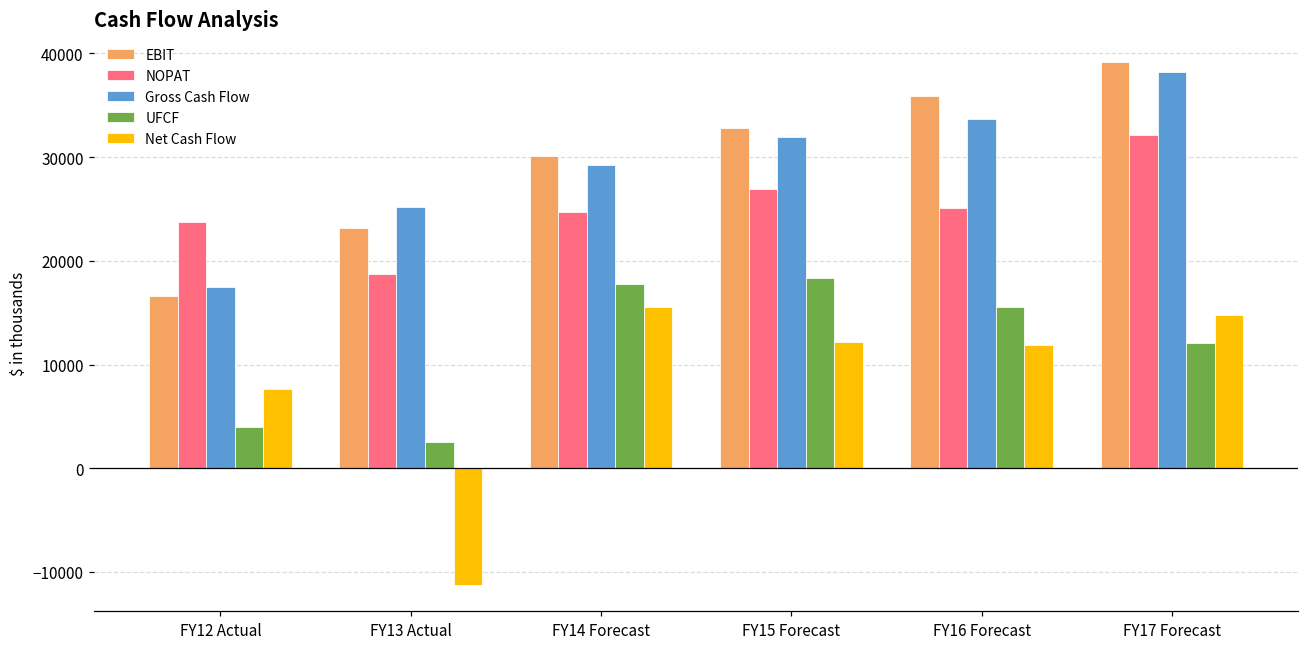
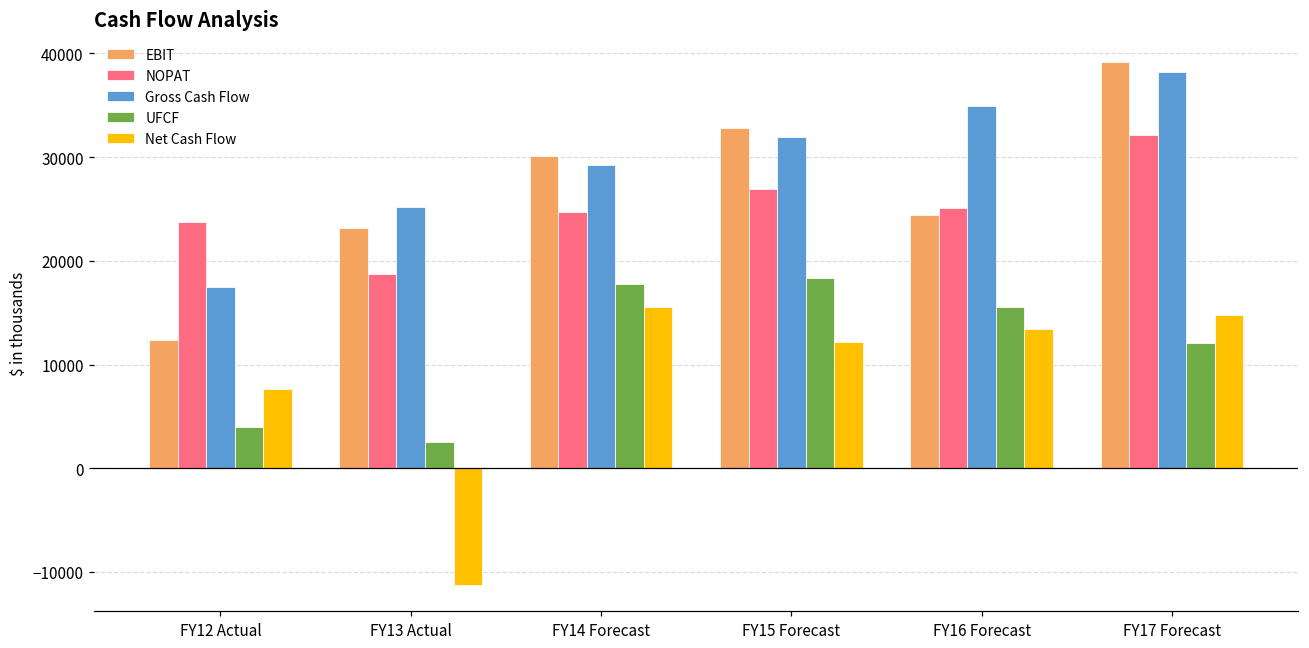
  {
    "EBIT": {
-     "FY12 Actual": 17000,
+     "FY12 Actual": 12000,
      "FY13 Actual": 23000,
      "FY14 Forecast": 30000,
      "FY15 Forecast": 33000,
-     "FY16 Forecast": 36000,
+     "FY16 Forecast": 24000,
      "FY17 Forecast": 39000
    },
    "NOPAT": {
      "FY12 Actual": 24000,
      "FY13 Actual": 19000,
      "FY14 Forecast": 25000,
      "FY15 Forecast": 27000,
      "FY16 Forecast": 25000,
      "FY17 Forecast": 32000
    },
    "Gross Cash Flow": {
      "FY12 Actual": 17000,
      "FY13 Actual": 25000,
      "FY14 Forecast": 29000,
      "FY15 Forecast": 32000,
-     "FY16 Forecast": 34000,
+     "FY16 Forecast": 35000,
      "FY17 Forecast": 38000
    },
    "UFCF": {
      "FY12 Actual": 4000,
      "FY13 Actual": 3000,
      "FY14 Forecast": 18000,
      "FY15 Forecast": 18000,
      "FY16 Forecast": 16000,
      "FY17 Forecast": 12000
    },
    "Net Cash Flow": {
      "FY12 Actual": 8000,
      "FY13 Actual": -11000,
      "FY14 Forecast": 16000,
      "FY15 Forecast": 12000,
-     "FY16 Forecast": 12000,
+     "FY16 Forecast": 13000,
      "FY17 Forecast": 15000
    }
  }
